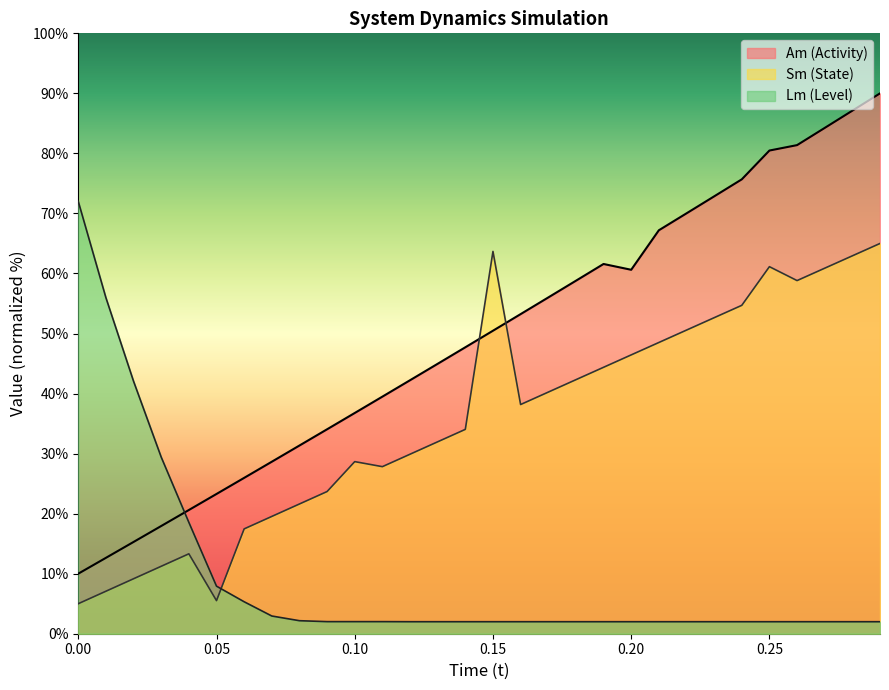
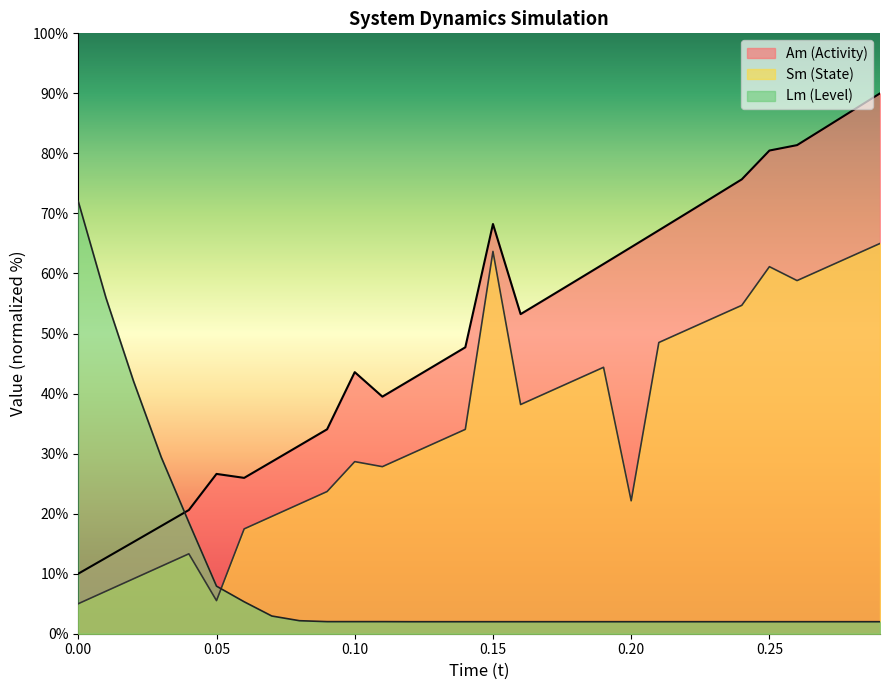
  {
    "Am (Activity)": {
      "0.00": "10%",
-     "0.05": "23%",
-     "0.10": "37%",
-     "0.15": "50%",
-     "0.20": "61%",
+     "0.05": "27%",
+     "0.10": "44%",
+     "0.15": "68%",
+     "0.20": "64%",
      "0.25": "80%"
    },
    "Sm (State)": {
      "0.00": "5%",
      "0.05": "6%",
      "0.10": "29%",
      "0.15": "64%",
-     "0.20": "46%",
+     "0.20": "22%",
      "0.25": "61%"
    },
    "Lm (Level)": {
      "0.00": "72%",
      "0.05": "8%",
      "0.10": "2%",
      "0.15": "2%",
      "0.20": "2%",
      "0.25": "2%"
    }
  }
